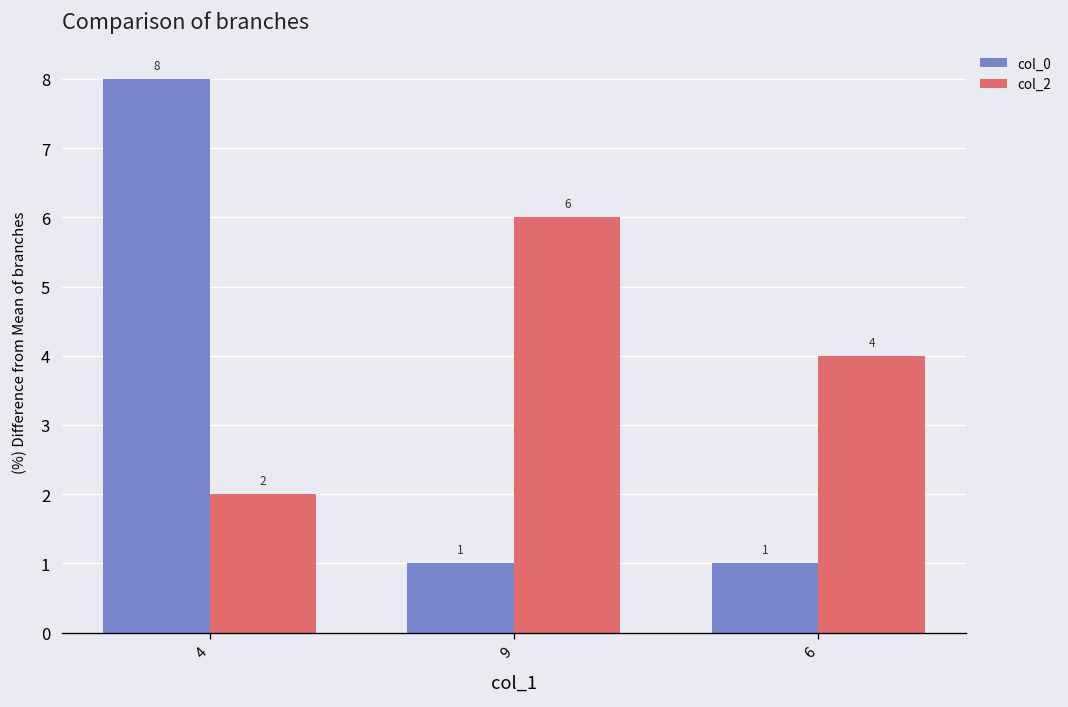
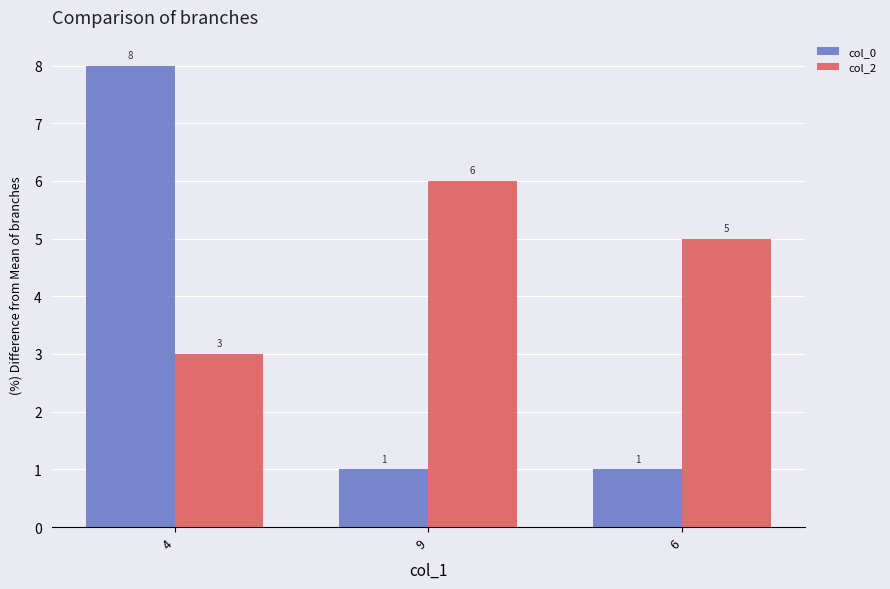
  {
    "col_0": {
      "4": 8,
      "9": 1,
      "6": 1
    },
    "col_2": {
-     "4": 2,
+     "4": 3,
      "9": 6,
-     "6": 4
+     "6": 5
    }
  }
